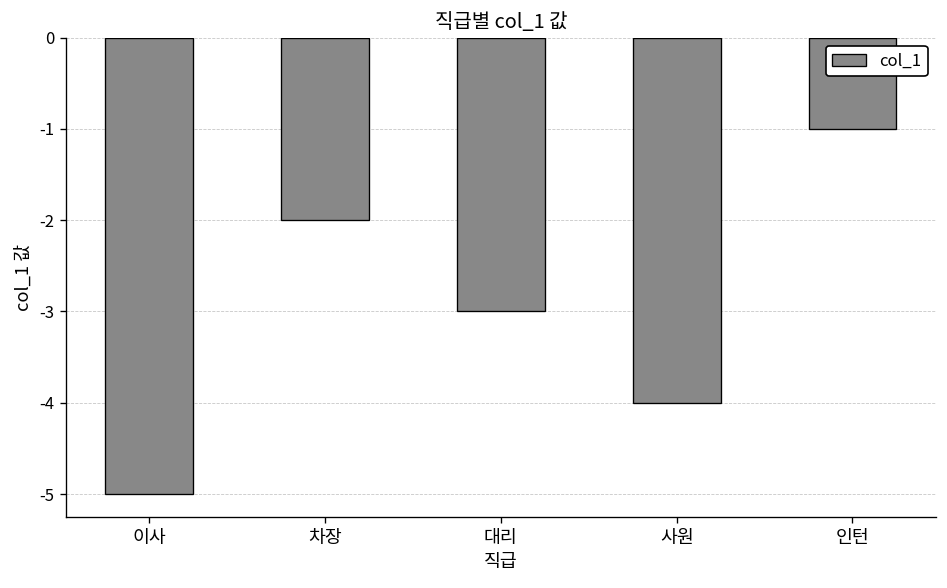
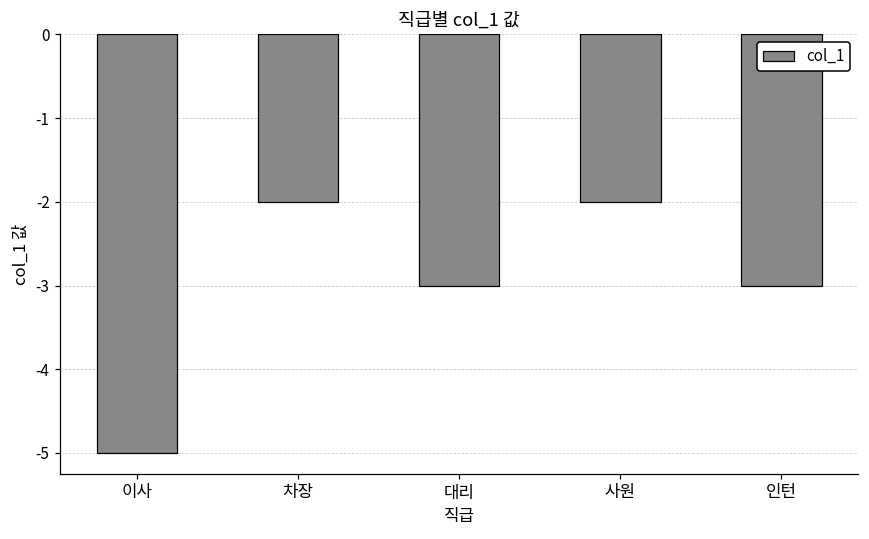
  {
    "이사": -5,
    "차장": -2,
    "대리": -3,
-   "사원": -4,
-   "인턴": -1
+   "사원": -2,
+   "인턴": -3
  }
